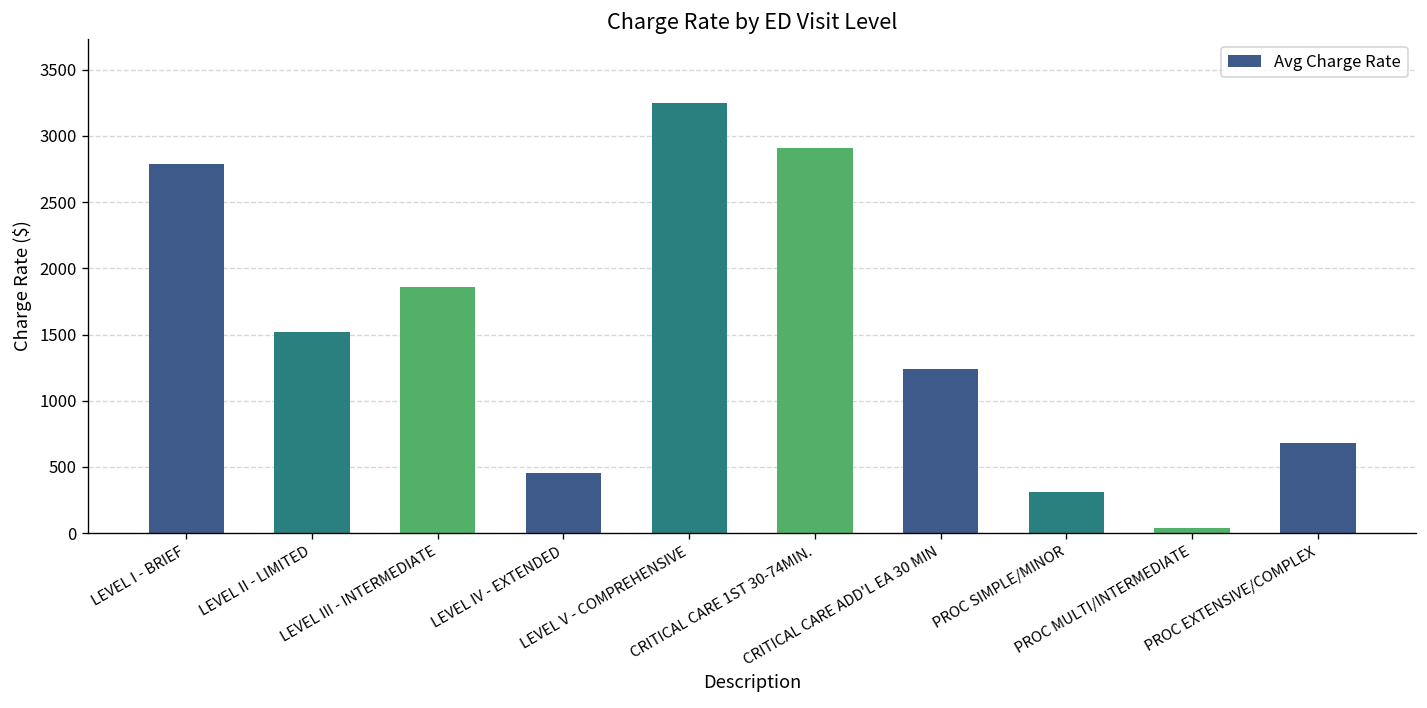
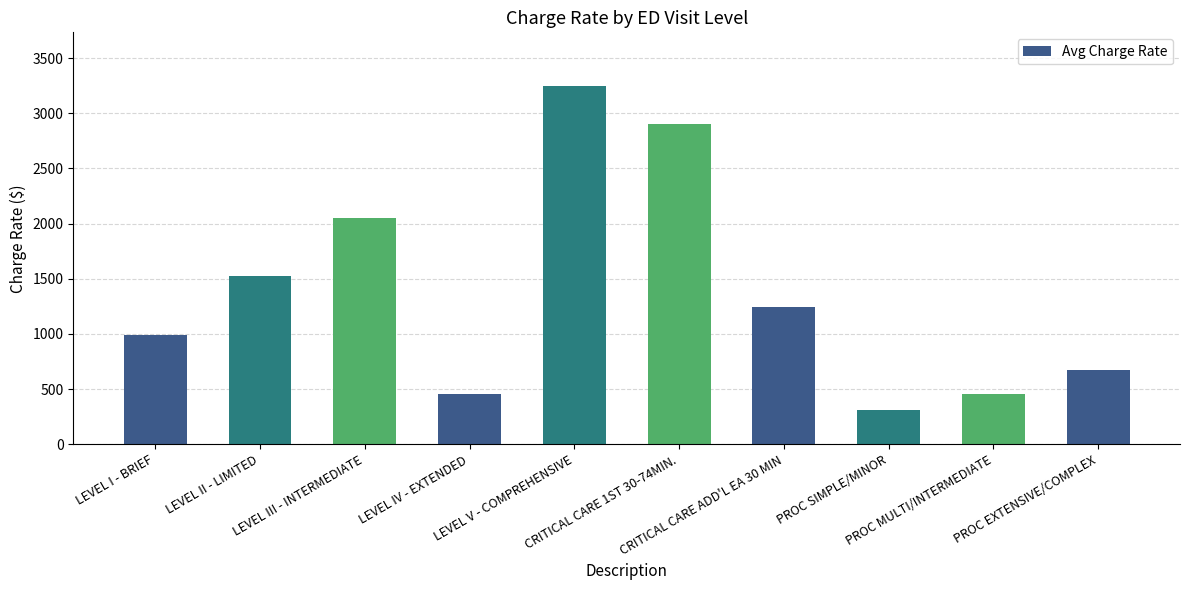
  {
-   "LEVEL I - BRIEF": 2790,
+   "LEVEL I - BRIEF": 990,
    "LEVEL II - LIMITED": 1520,
-   "LEVEL III - INTERMEDIATE": 1860,
+   "LEVEL III - INTERMEDIATE": 2050,
    "LEVEL IV - EXTENDED": 460,
    "LEVEL V - COMPREHENSIVE": 3250,
    "CRITICAL CARE 1ST 30-74MIN.": 2910,
    "CRITICAL CARE ADD'L EA 30 MIN": 1240,
    "PROC SIMPLE/MINOR": 310,
-   "PROC MULTI/INTERMEDIATE": 40,
+   "PROC MULTI/INTERMEDIATE": 460,
    "PROC EXTENSIVE/COMPLEX": 680
  }
